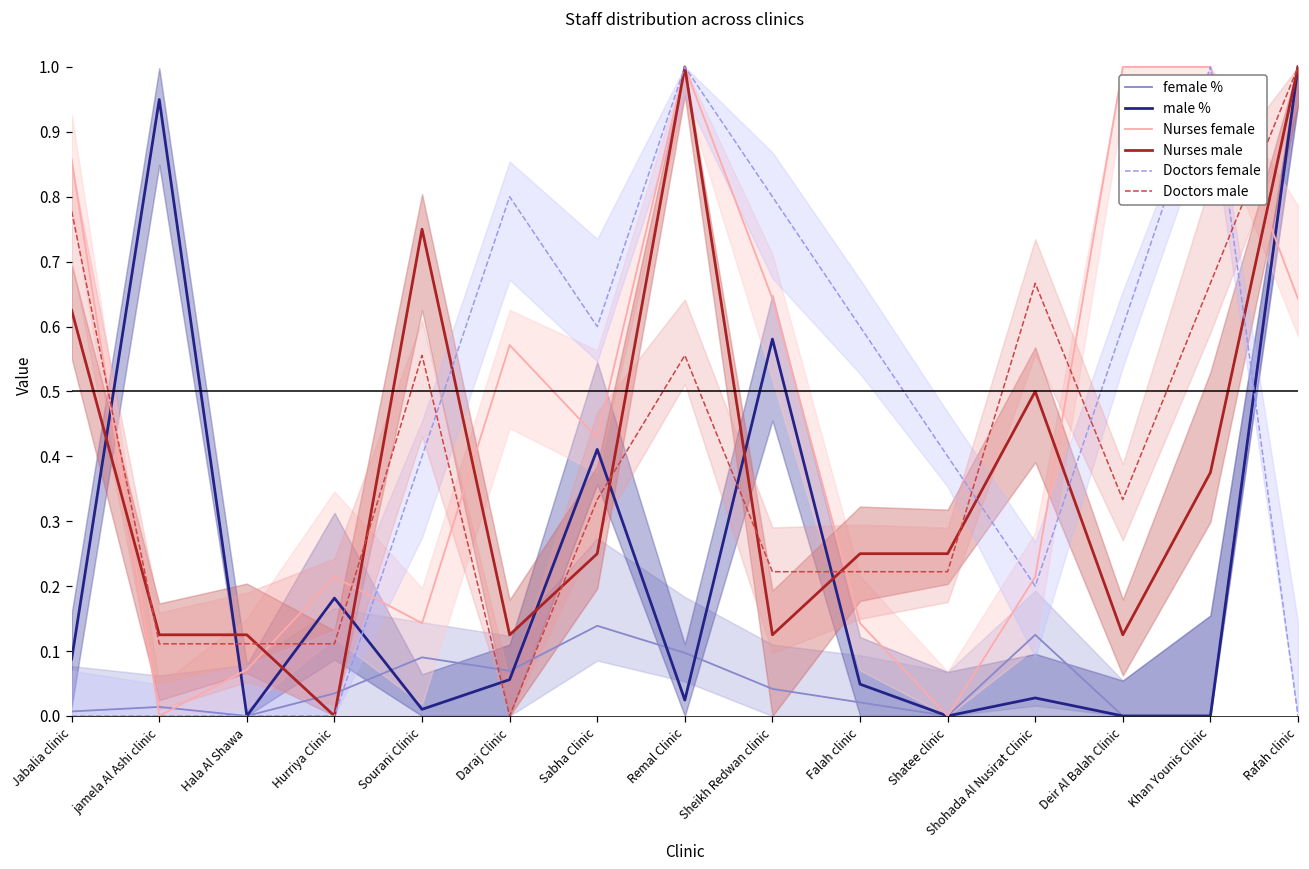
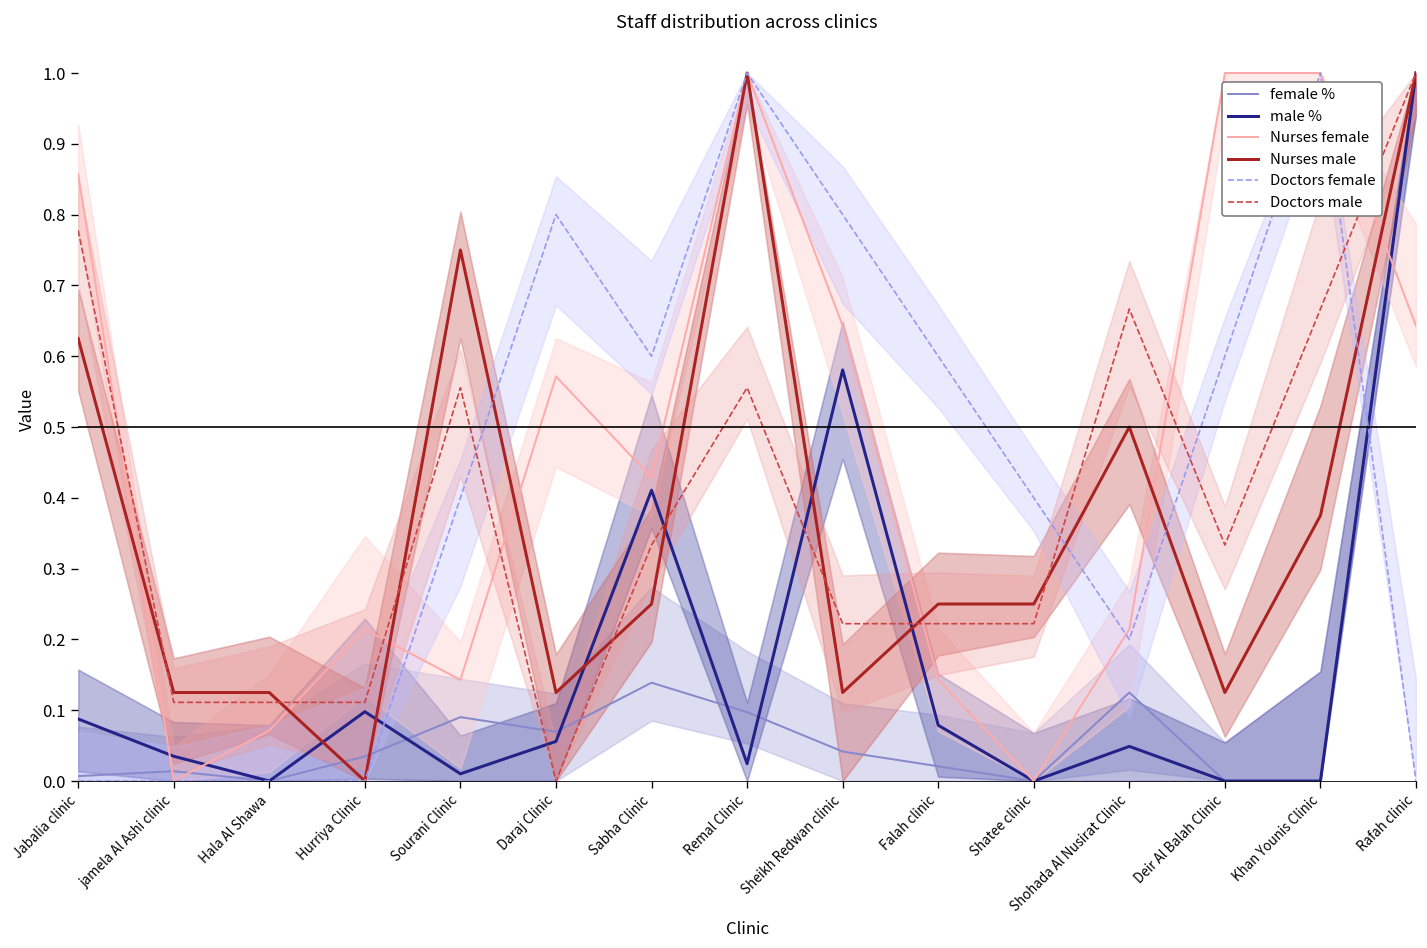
  {
    "male %": {
      "Jabalia clinic": 0.09,
-     "jamela Al Ashi clinic": 0.95,
-     "Hurriya Clinic": 0.18,
+     "jamela Al Ashi clinic": 0.03,
+     "Hurriya Clinic": 0.10,
      "Sourani Clinic": 0.01,
      "Sabha Clinic": 0.41,
      "Remal Clinic": 0.02,
      "Sheikh Redwan clinic": 0.58,
-     "Falah clinic": 0.05,
-     "Shohada Al Nusirat Clinic": 0.03
+     "Falah clinic": 0.08,
+     "Shohada Al Nusirat Clinic": 0.05
    }
  }
